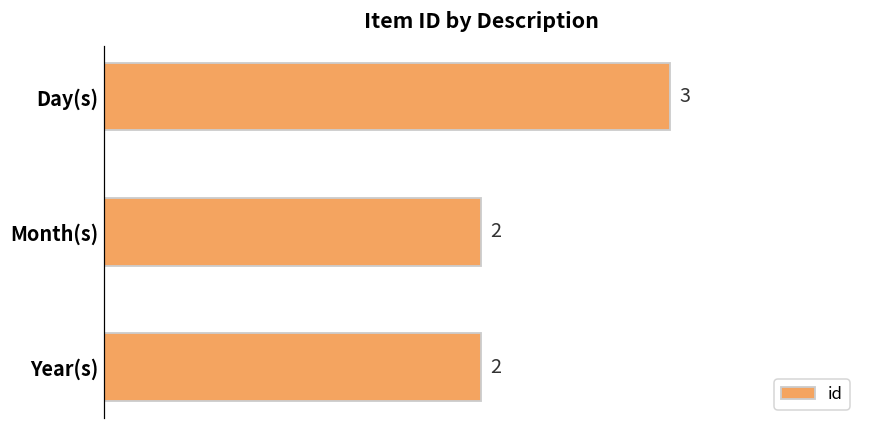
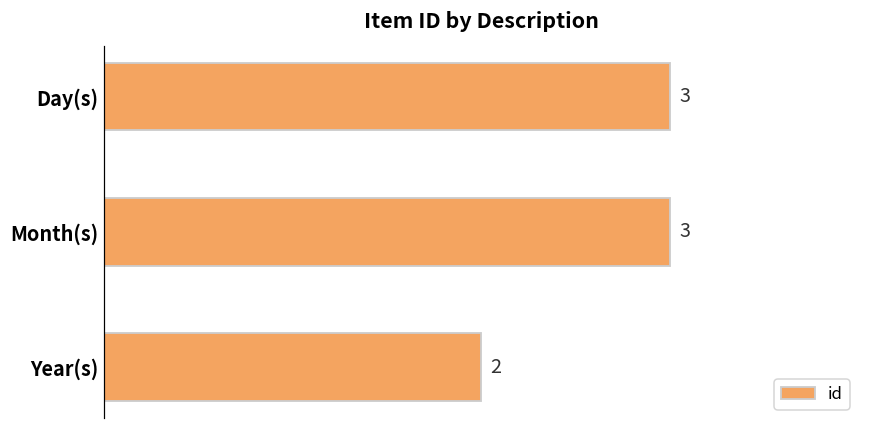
  {
    "Day(s)": 3,
-   "Month(s)": 2,
+   "Month(s)": 3,
    "Year(s)": 2
  }
